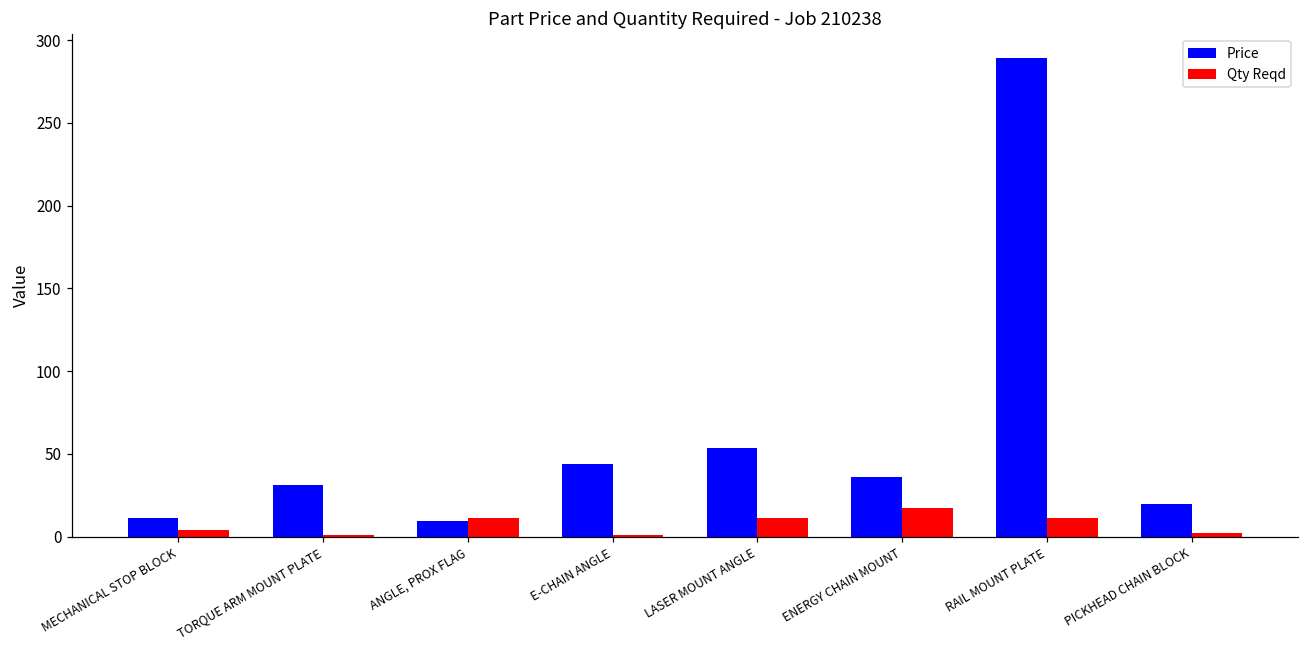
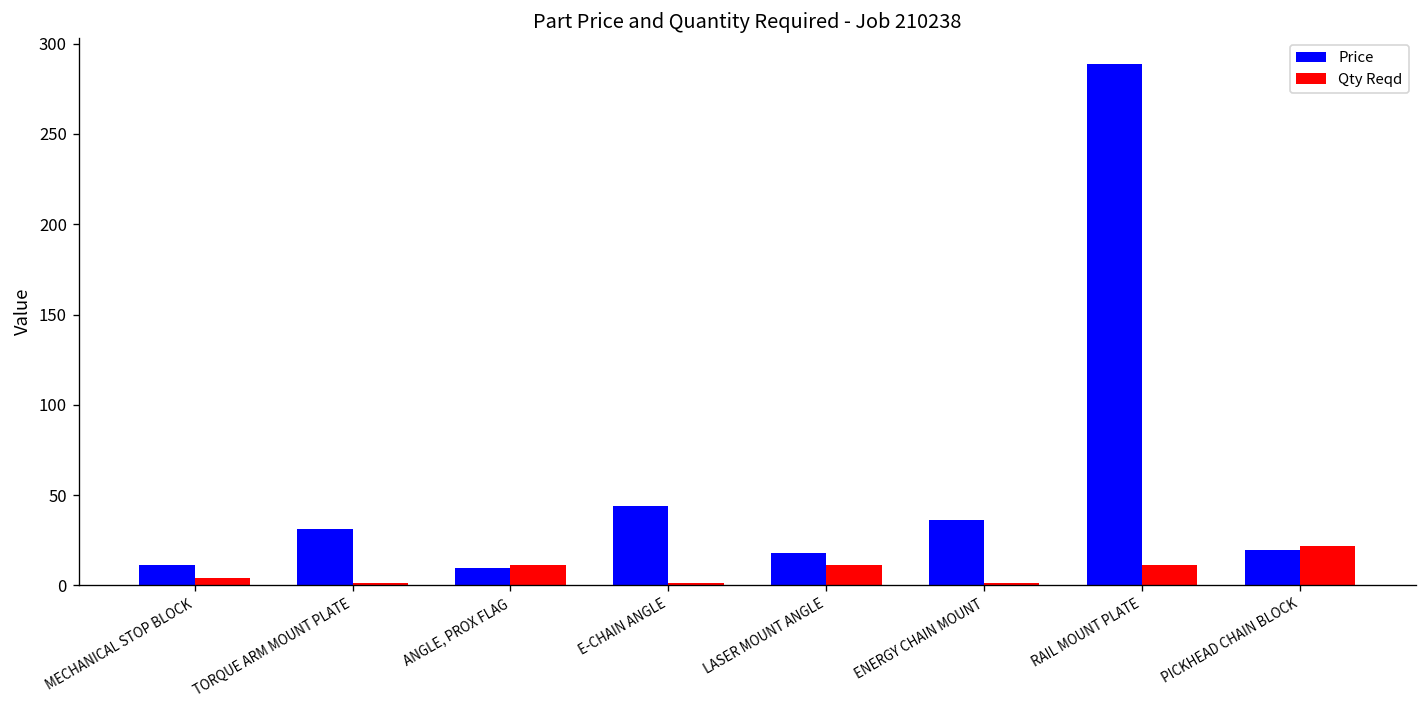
  {
    "Price": {
      "MECHANICAL STOP BLOCK": 11,
      "TORQUE ARM MOUNT PLATE": 31,
      "ANGLE, PROX FLAG": 10,
      "E-CHAIN ANGLE": 44,
-     "LASER MOUNT ANGLE": 54,
+     "LASER MOUNT ANGLE": 18,
      "ENERGY CHAIN MOUNT": 36,
      "RAIL MOUNT PLATE": 289,
      "PICKHEAD CHAIN BLOCK": 19
    },
    "Qty Reqd": {
      "MECHANICAL STOP BLOCK": 4,
      "ANGLE, PROX FLAG": 11,
      "LASER MOUNT ANGLE": 11,
-     "ENERGY CHAIN MOUNT": 17,
+     "ENERGY CHAIN MOUNT": 1,
      "RAIL MOUNT PLATE": 11,
-     "PICKHEAD CHAIN BLOCK": 2
+     "PICKHEAD CHAIN BLOCK": 22
    }
  }
